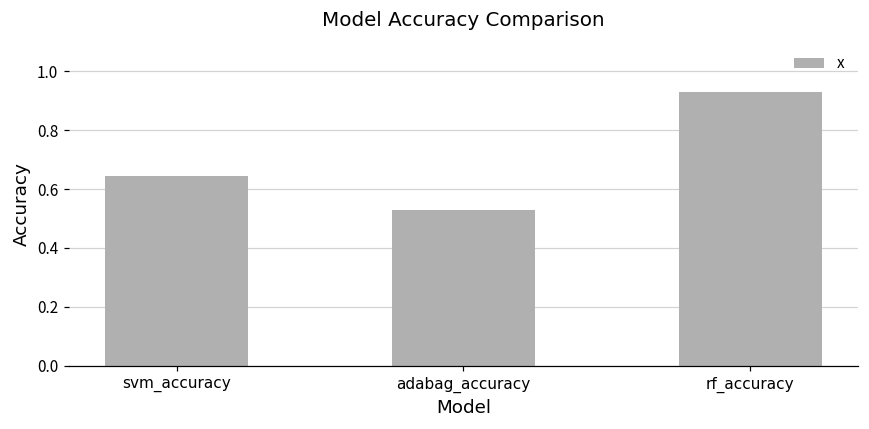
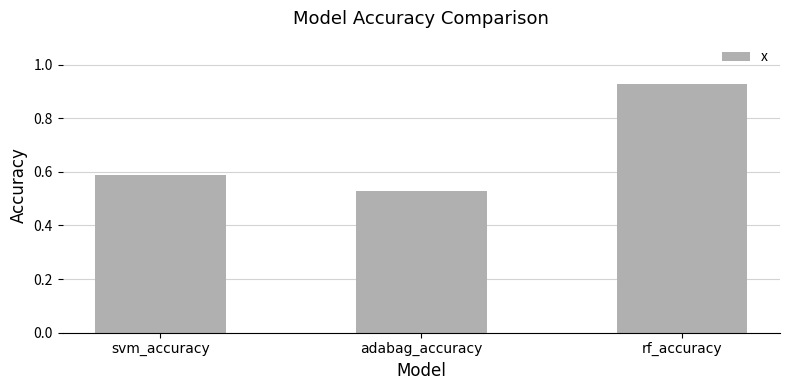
  {
-   "svm_accuracy": 0.64,
+   "svm_accuracy": 0.59,
    "adabag_accuracy": 0.53,
    "rf_accuracy": 0.93
  }
